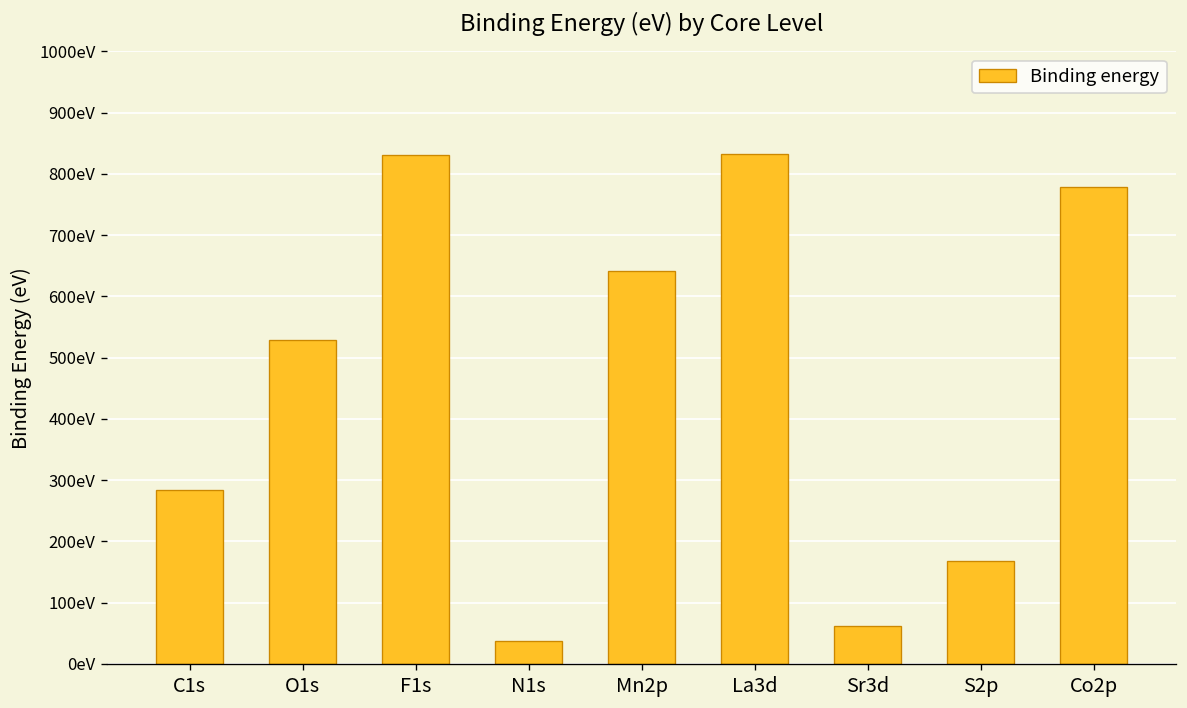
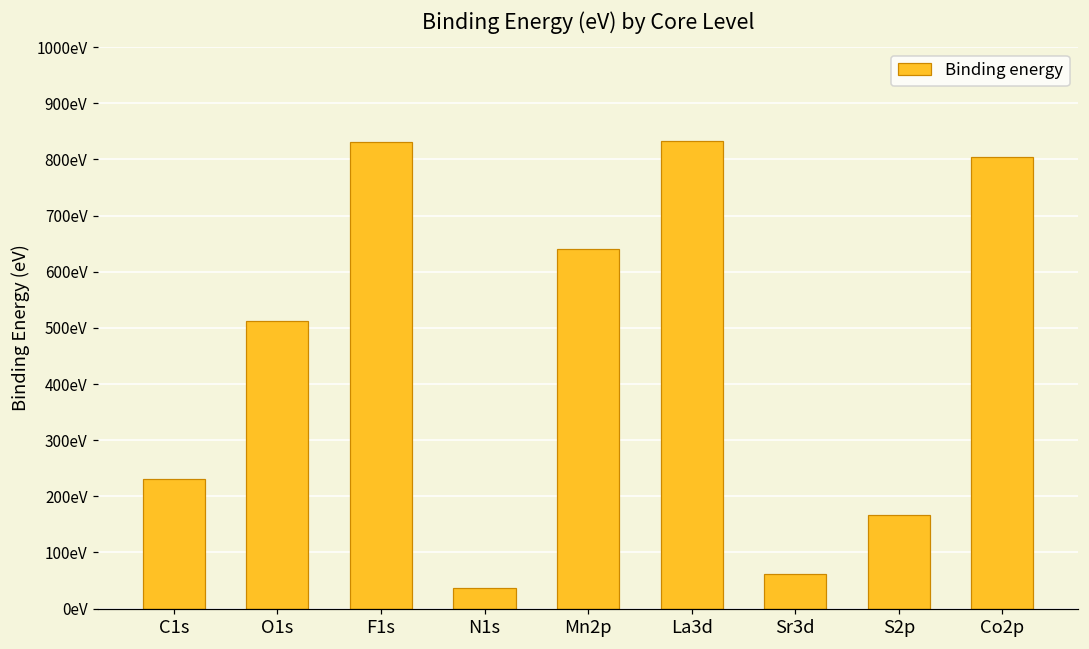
  {
-   "C1s": "280eV",
-   "O1s": "530eV",
+   "C1s": "230eV",
+   "O1s": "510eV",
    "F1s": "830eV",
    "N1s": "40eV",
    "Mn2p": "640eV",
    "La3d": "830eV",
    "Sr3d": "60eV",
    "S2p": "170eV",
-   "Co2p": "780eV"
+   "Co2p": "800eV"
  }
